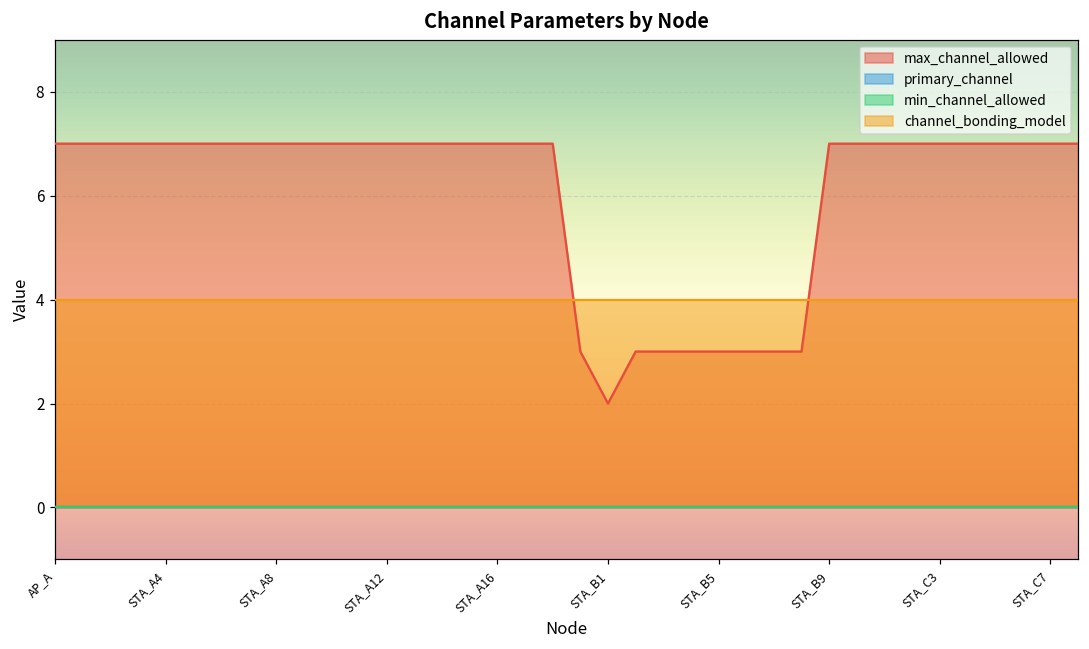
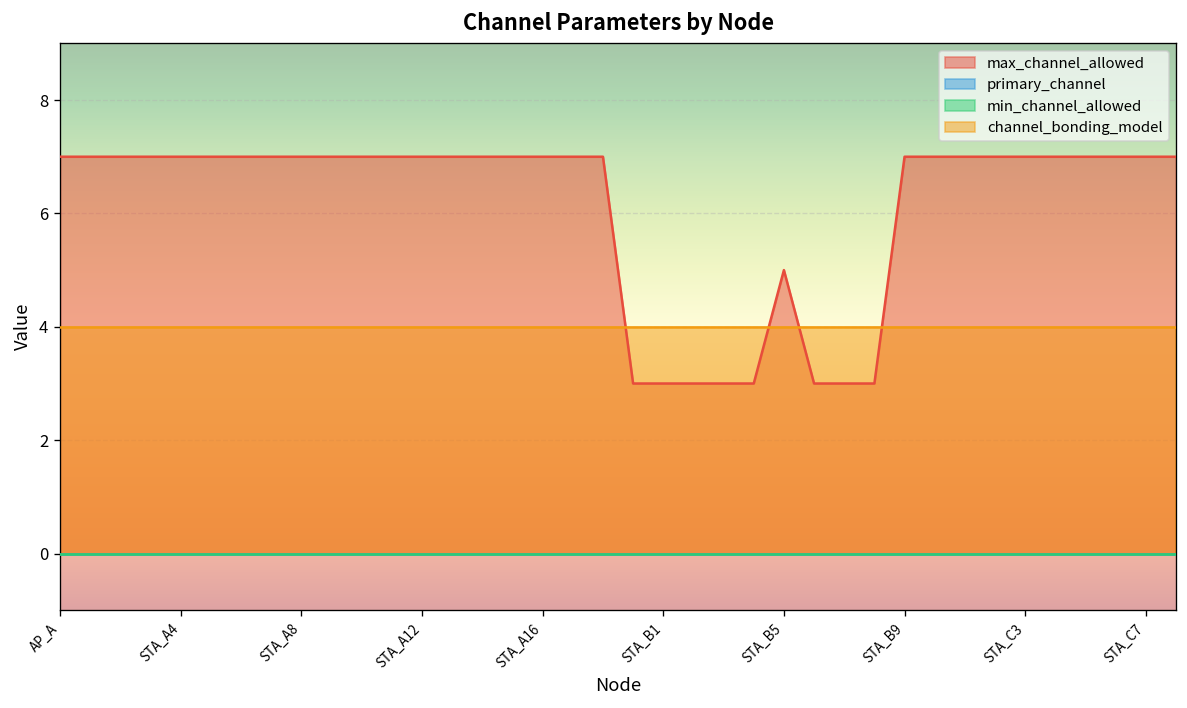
  {
    "max_channel_allowed": {
      "AP_A": 7,
      "STA_A4": 7,
      "STA_A8": 7,
      "STA_A12": 7,
      "STA_A16": 7,
-     "STA_B1": 2,
-     "STA_B5": 3,
+     "STA_B1": 3,
+     "STA_B5": 5,
      "STA_B9": 7,
      "STA_C3": 7,
      "STA_C7": 7
    },
    "min_channel_allowed": {
      "AP_A": 0,
      "STA_A4": 0,
      "STA_A8": 0,
      "STA_A12": 0,
      "STA_A16": 0,
      "STA_B1": 0,
      "STA_B5": 0,
      "STA_B9": 0,
      "STA_C3": 0,
      "STA_C7": 0
    },
    "channel_bonding_model": {
      "AP_A": 4,
      "STA_A4": 4,
      "STA_A8": 4,
      "STA_A12": 4,
      "STA_A16": 4,
      "STA_B1": 4,
      "STA_B5": 4,
      "STA_B9": 4,
      "STA_C3": 4,
      "STA_C7": 4
    }
  }
